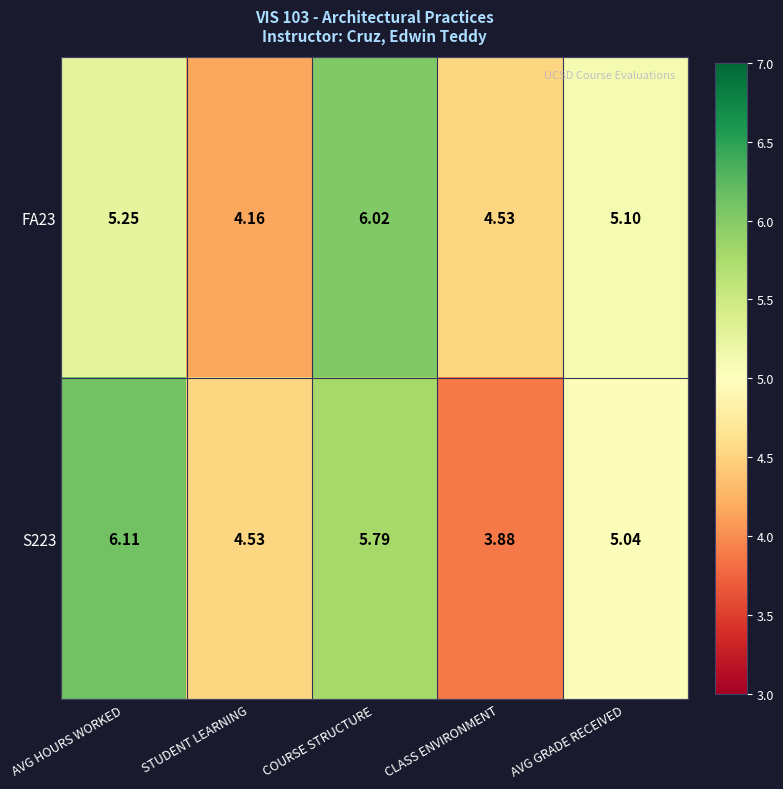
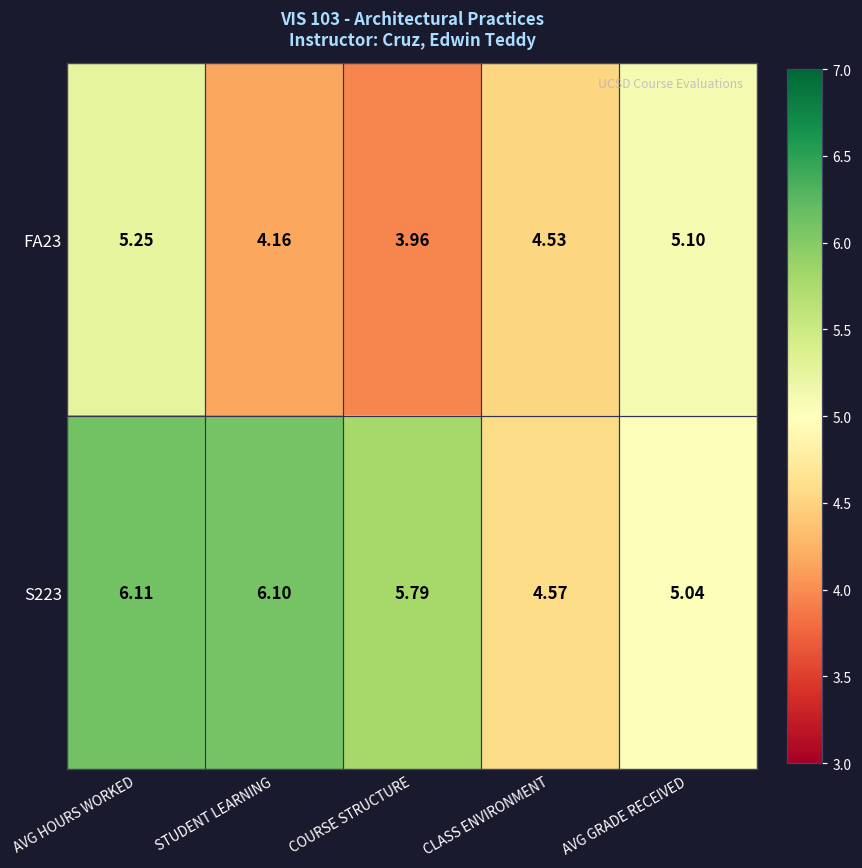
  {
    "FA23": {
      "AVG HOURS WORKED": 5.25,
      "STUDENT LEARNING": 4.16,
-     "COURSE STRUCTURE": 6.02,
+     "COURSE STRUCTURE": 3.96,
      "CLASS ENVIRONMENT": 4.53
    },
    "S223": {
      "AVG HOURS WORKED": 6.11,
-     "STUDENT LEARNING": 4.53,
+     "STUDENT LEARNING": 6.10,
      "COURSE STRUCTURE": 5.79,
-     "CLASS ENVIRONMENT": 3.88,
+     "CLASS ENVIRONMENT": 4.57,
      "AVG GRADE RECEIVED": 5.04
    }
  }
